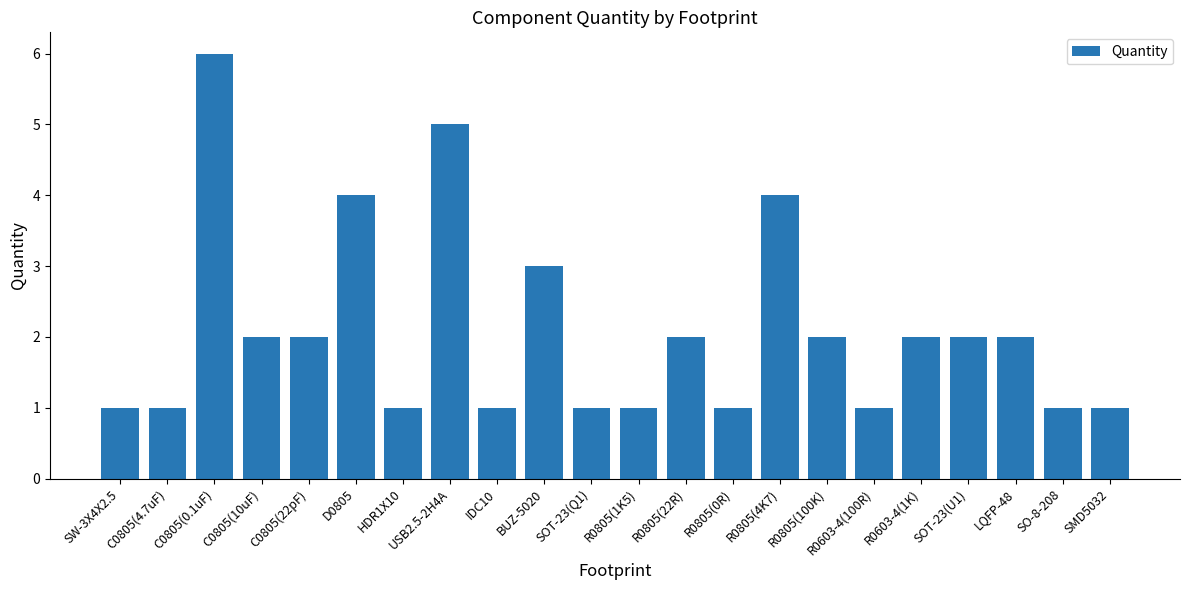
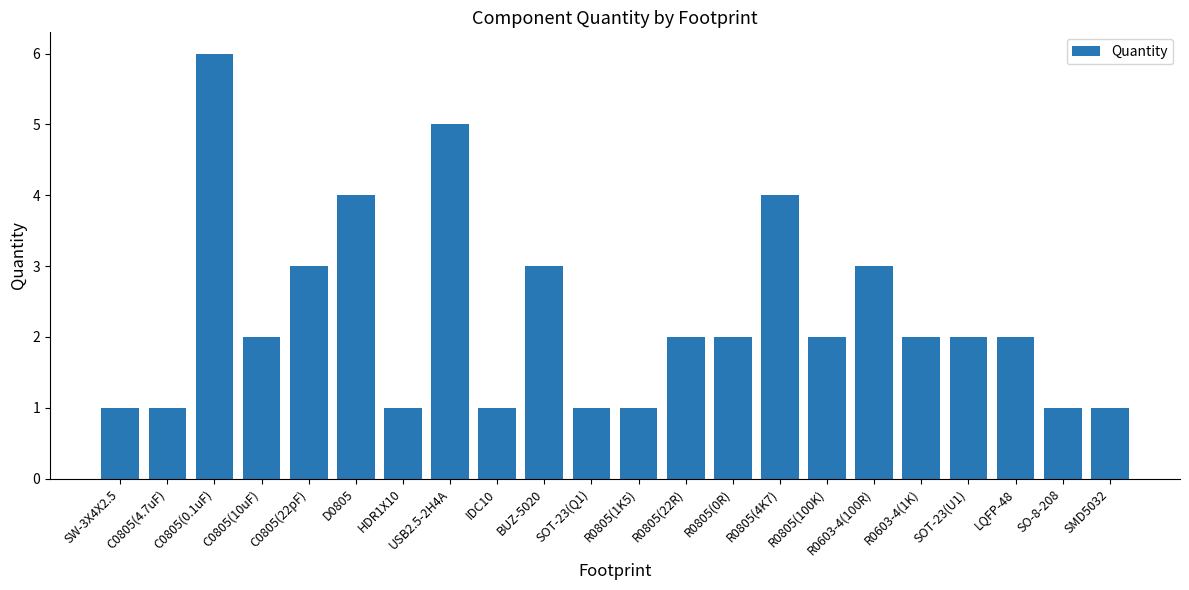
  {
    "SW-3X4X2.5": 1,
    "C0805(4.7uF)": 1,
    "C0805(0.1uF)": 6,
    "C0805(10uF)": 2,
-   "C0805(22pF)": 2,
+   "C0805(22pF)": 3,
    "D0805": 4,
    "HDR1X10": 1,
    "USB2.5-2H4A": 5,
    "IDC10": 1,
    "BUZ-5020": 3,
    "SOT-23(Q1)": 1,
    "R0805(1K5)": 1,
    "R0805(22R)": 2,
-   "R0805(0R)": 1,
+   "R0805(0R)": 2,
    "R0805(4K7)": 4,
    "R0805(100K)": 2,
-   "R0603-4(100R)": 1,
+   "R0603-4(100R)": 3,
    "R0603-4(1K)": 2,
    "SOT-23(U1)": 2,
    "LQFP-48": 2,
    "SO-8-208": 1,
    "SMD5032": 1
  }
